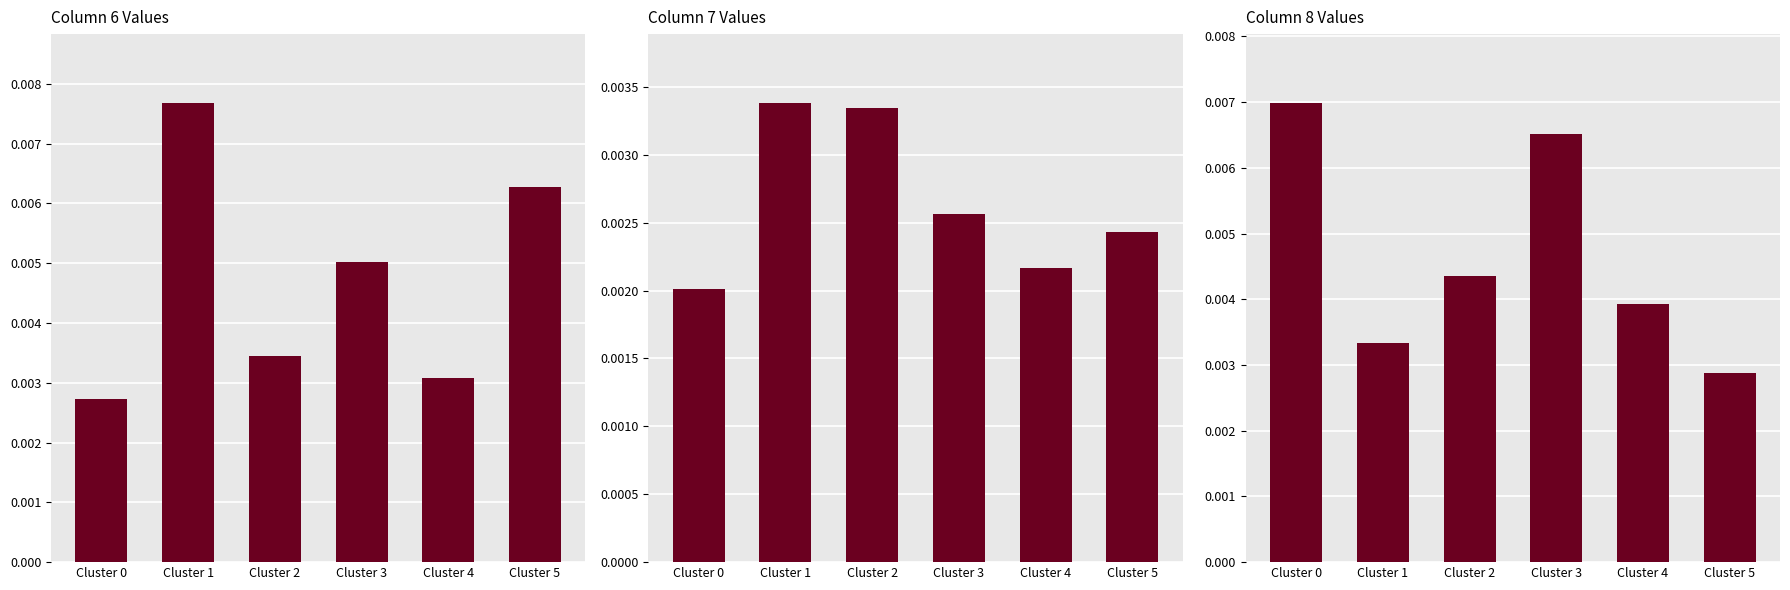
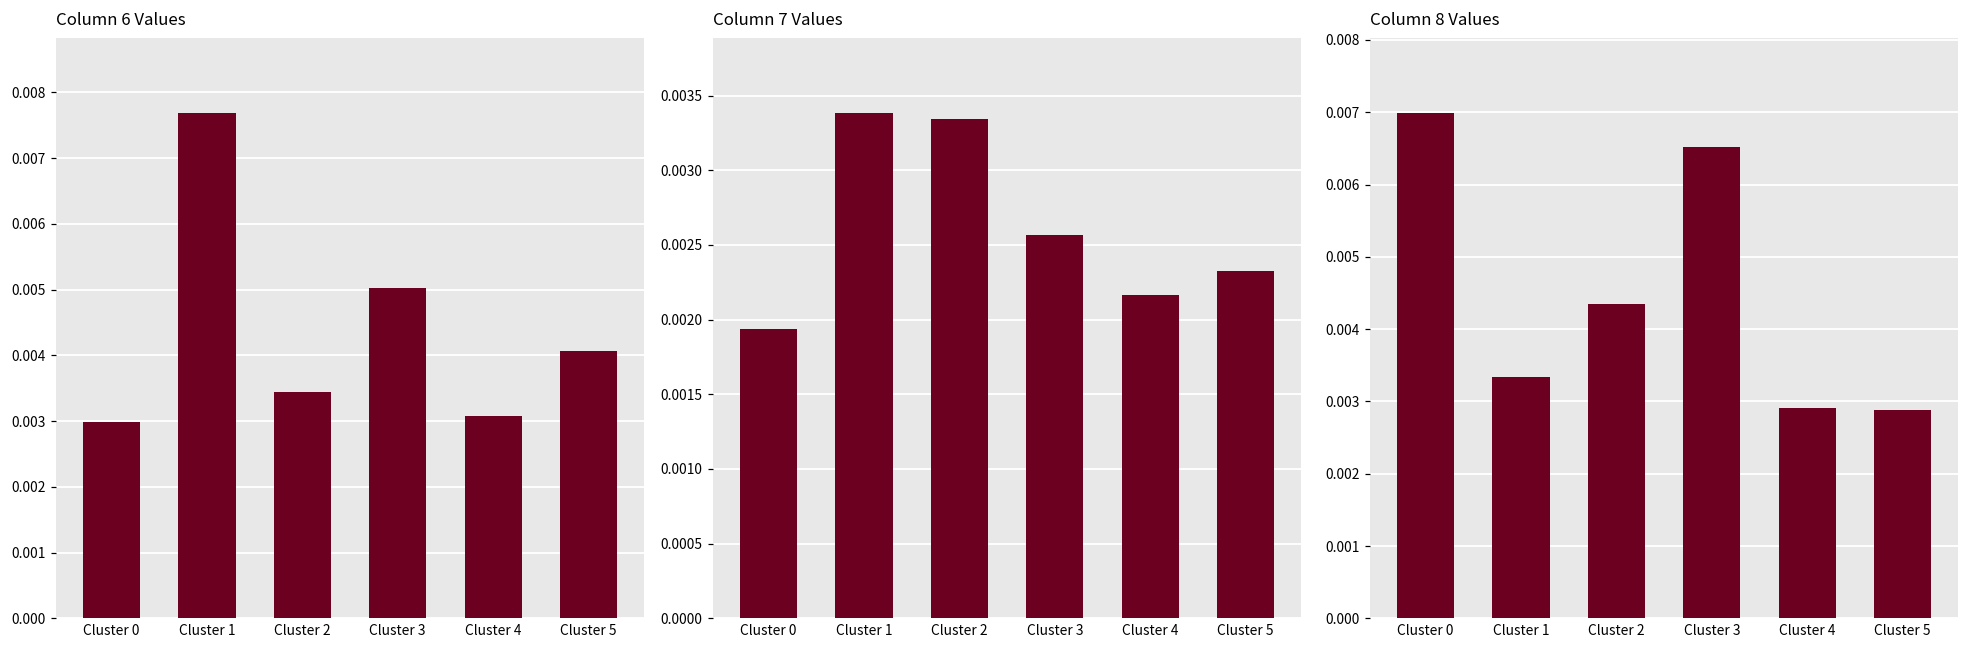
  {
    "Column 6 Values": {
-     "Cluster 0": 0.0027,
+     "Cluster 0": 0.0030,
      "Cluster 1": 0.0077,
      "Cluster 2": 0.0034,
      "Cluster 3": 0.0050,
      "Cluster 4": 0.0031,
-     "Cluster 5": 0.0063
+     "Cluster 5": 0.0041
    },
    "Column 7 Values": {
-     "Cluster 0": 0.00202,
+     "Cluster 0": 0.00194,
      "Cluster 1": 0.00338,
      "Cluster 2": 0.00335,
      "Cluster 3": 0.00257,
      "Cluster 4": 0.00217,
-     "Cluster 5": 0.00243
+     "Cluster 5": 0.00233
    },
    "Column 8 Values": {
      "Cluster 0": 0.0070,
      "Cluster 1": 0.0033,
      "Cluster 2": 0.0044,
      "Cluster 3": 0.0065,
-     "Cluster 4": 0.0039,
+     "Cluster 4": 0.0029,
      "Cluster 5": 0.0029
    }
  }
